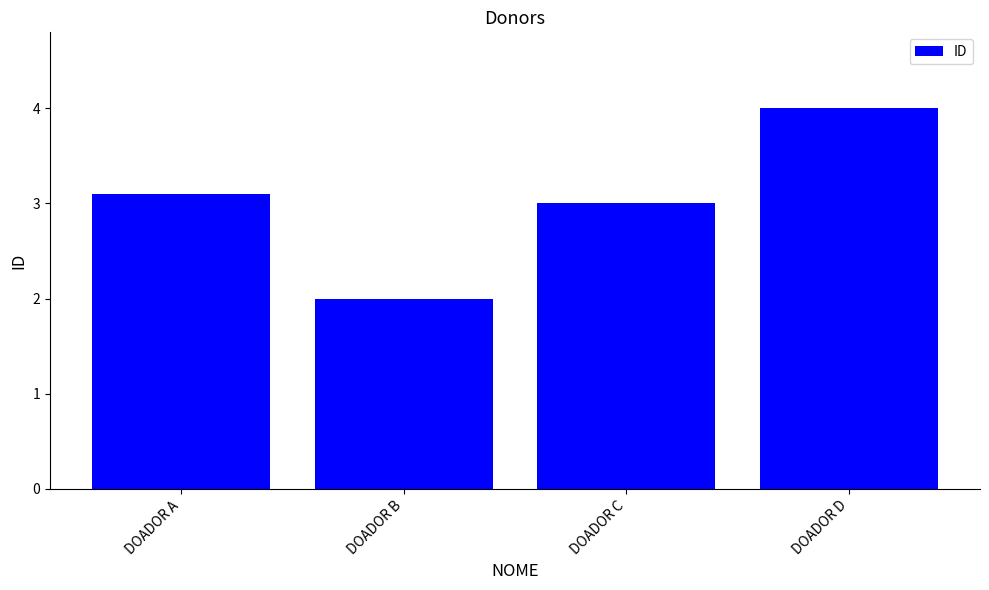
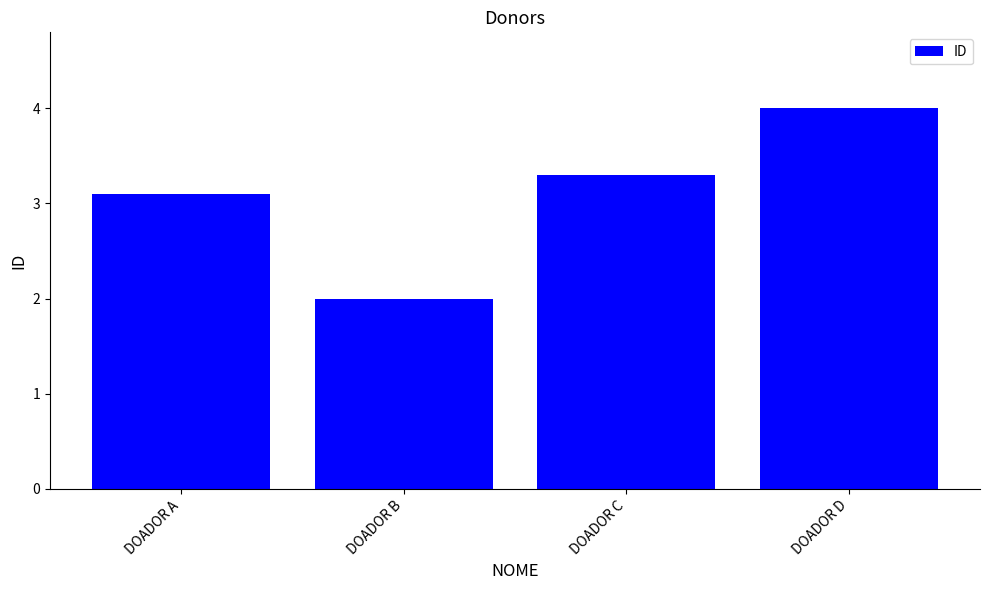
  {
    "DOADOR A": 3.1,
    "DOADOR B": 2.0,
-   "DOADOR C": 3.0,
+   "DOADOR C": 3.3,
    "DOADOR D": 4.0
  }
